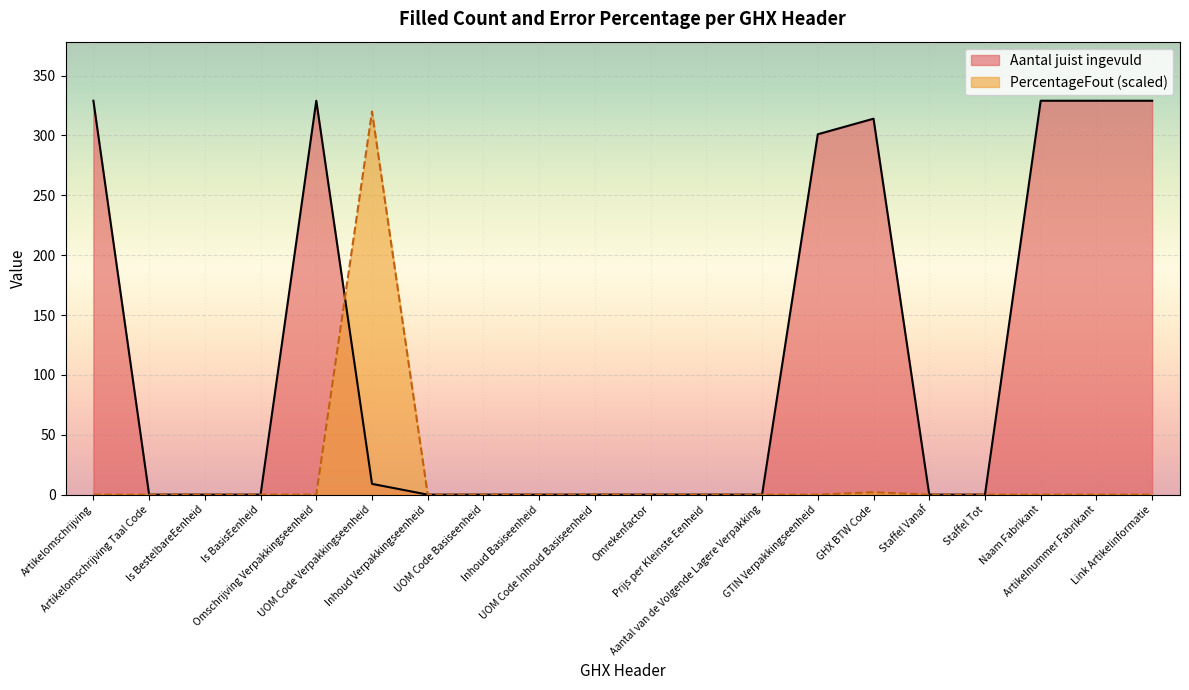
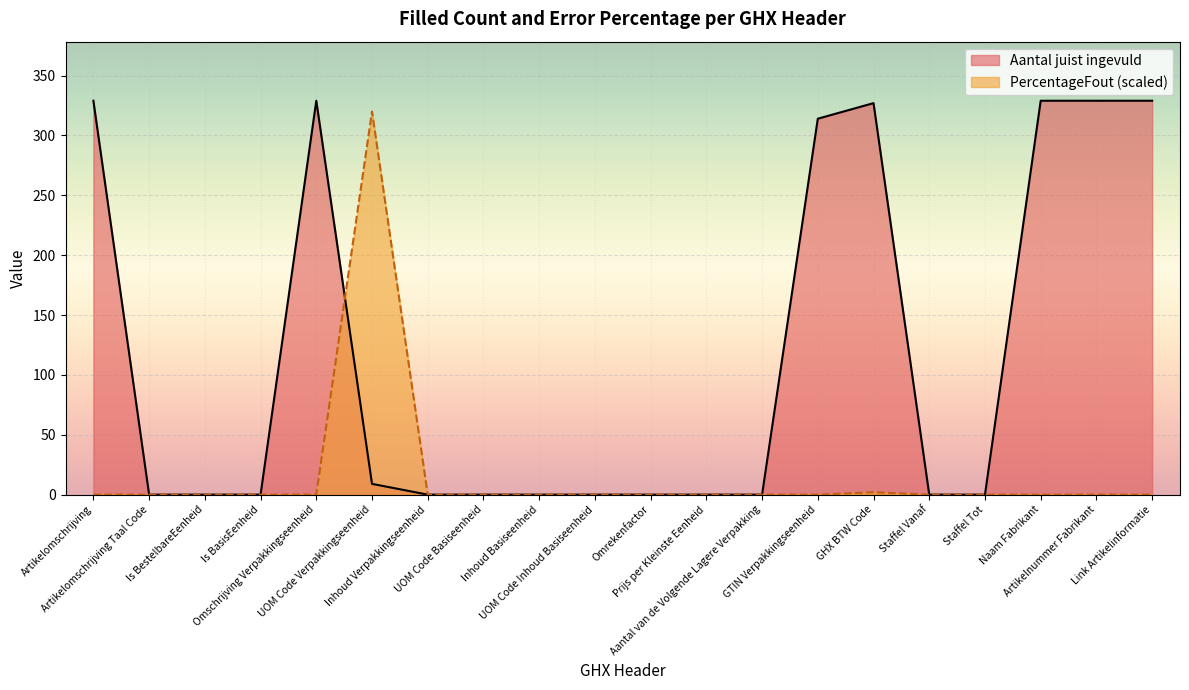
  {
    "Aantal juist ingevuld": {
      "Artikelomschrijving": 329,
      "Omschrijving Verpakkingseenheid": 329,
      "UOM Code Verpakkingseenheid": 9,
-     "GTIN Verpakkingseenheid": 301,
-     "GHX BTW Code": 314,
+     "GTIN Verpakkingseenheid": 314,
+     "GHX BTW Code": 327,
      "Naam Fabrikant": 329,
      "Artikelnummer Fabrikant": 329,
      "Link Artikelinformatie": 329
    },
    "PercentageFout (scaled)": {
      "Artikelomschrijving": 0,
      "Omschrijving Verpakkingseenheid": 0,
      "UOM Code Verpakkingseenheid": 320,
      "GTIN Verpakkingseenheid": 0,
      "GHX BTW Code": 2,
      "Naam Fabrikant": 0,
      "Artikelnummer Fabrikant": 0,
      "Link Artikelinformatie": 0
    }
  }
